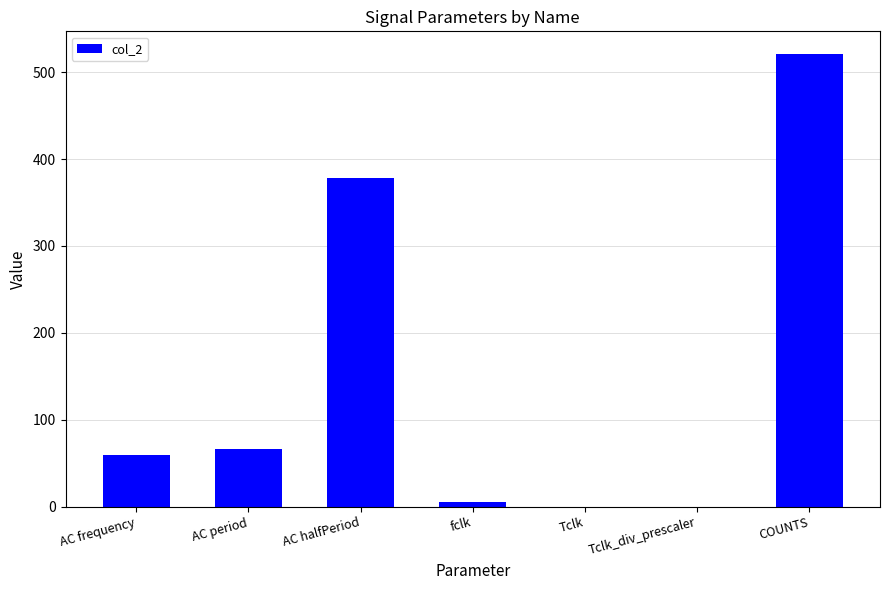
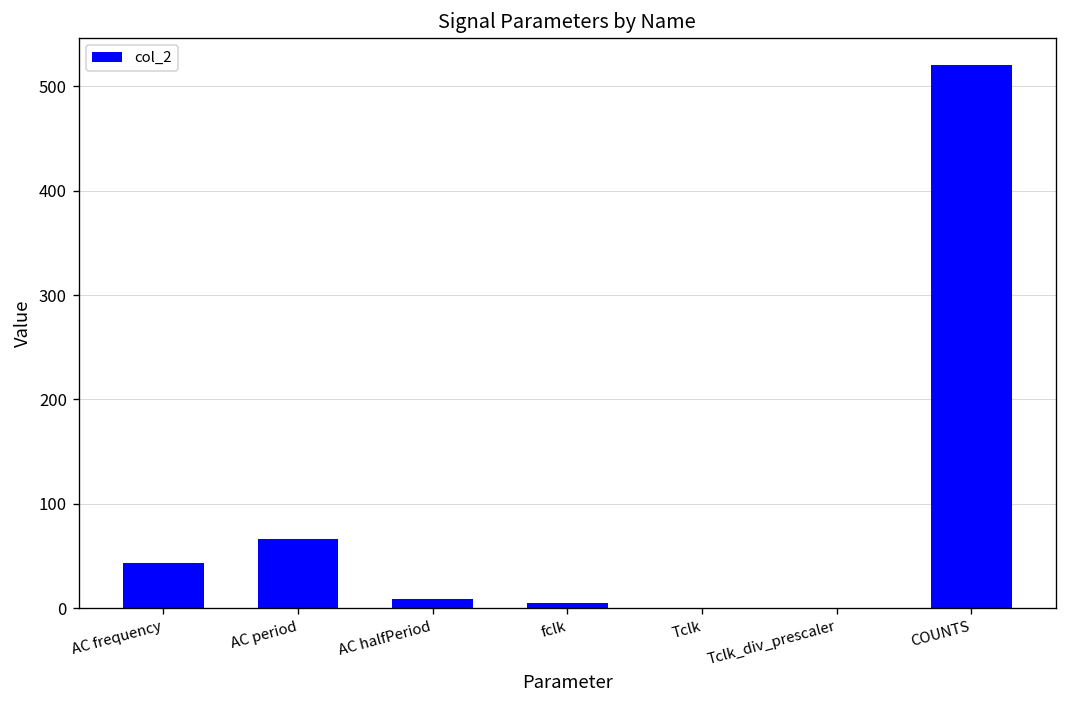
  {
-   "AC frequency": 60,
+   "AC frequency": 40,
    "AC period": 70,
-   "AC halfPeriod": 380,
+   "AC halfPeriod": 10,
    "fclk": 10,
    "COUNTS": 520
  }
